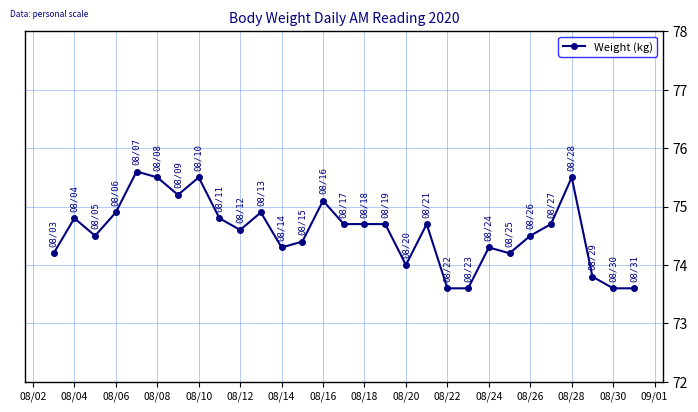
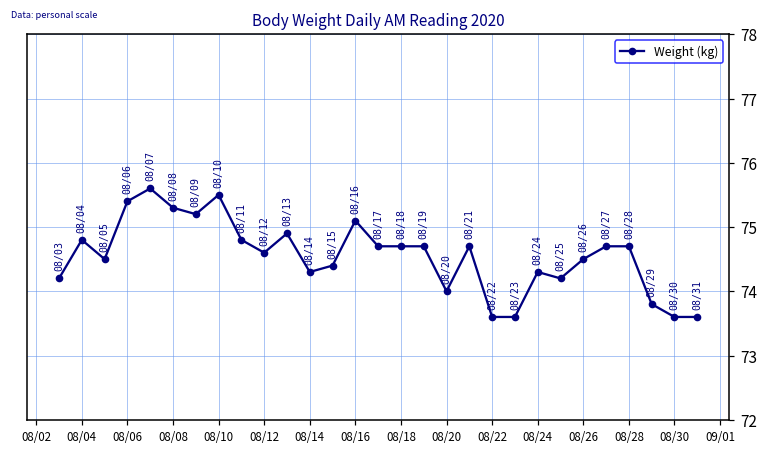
  {
-   "08/06": 74.9,
-   "08/08": 75.5,
-   "08/28": 75.5
+   "08/06": 75.4,
+   "08/08": 75.3,
+   "08/28": 74.7
  }
